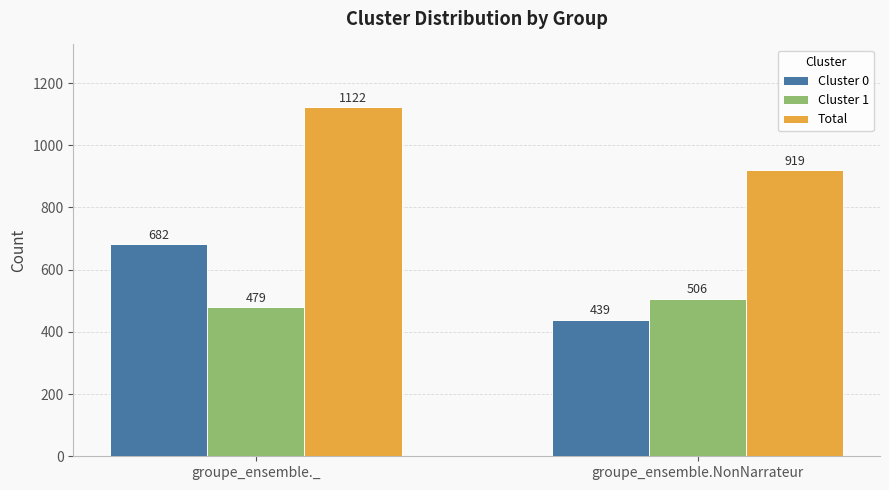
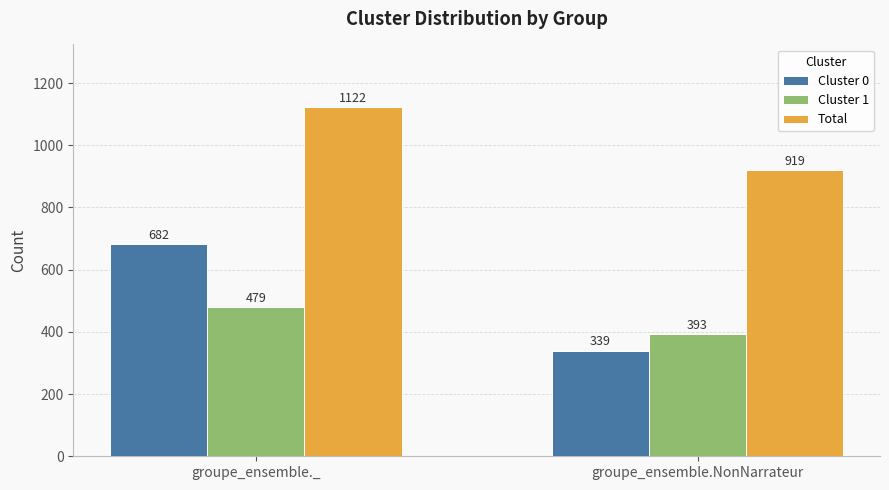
  {
    "Cluster 0": {
      "groupe_ensemble._": 682,
-     "groupe_ensemble.NonNarrateur": 439
+     "groupe_ensemble.NonNarrateur": 339
    },
    "Cluster 1": {
      "groupe_ensemble._": 479,
-     "groupe_ensemble.NonNarrateur": 506
+     "groupe_ensemble.NonNarrateur": 393
    },
    "Total": {
      "groupe_ensemble._": 1122,
      "groupe_ensemble.NonNarrateur": 919
    }
  }
